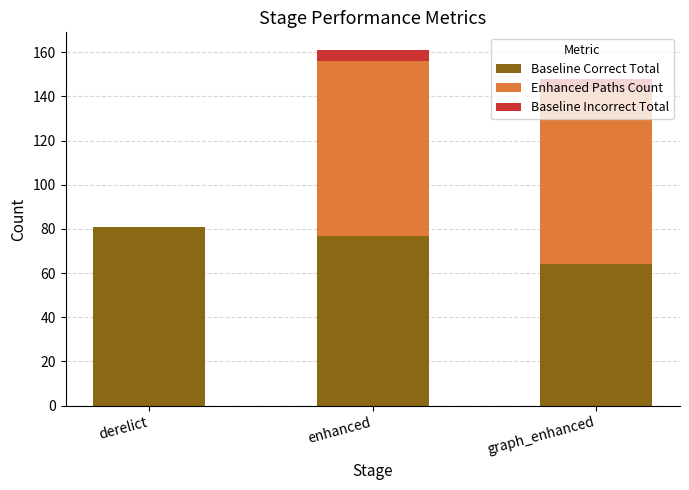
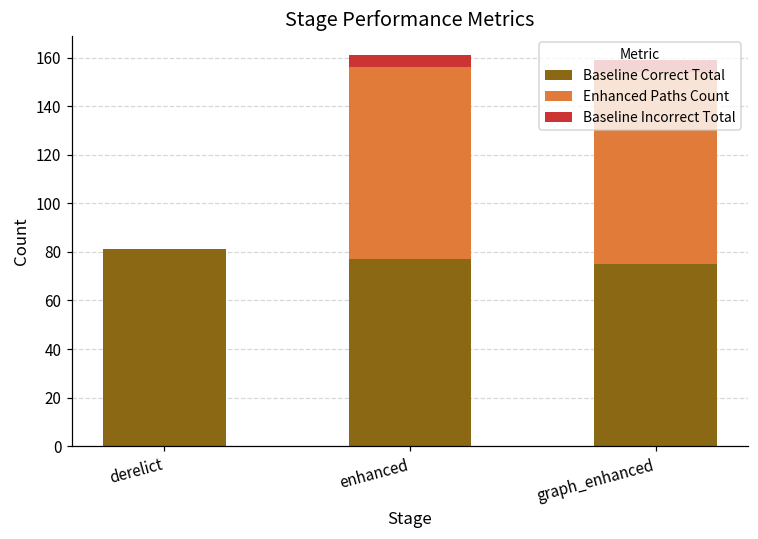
  {
    "Baseline Correct Total": {
      "derelict": 81,
      "enhanced": 77,
-     "graph_enhanced": 64
+     "graph_enhanced": 75
    },
    "Enhanced Paths Count": {
      "derelict": 0,
      "enhanced": 79
    },
    "Baseline Incorrect Total": {
      "derelict": 0,
      "enhanced": 5
    }
  }
